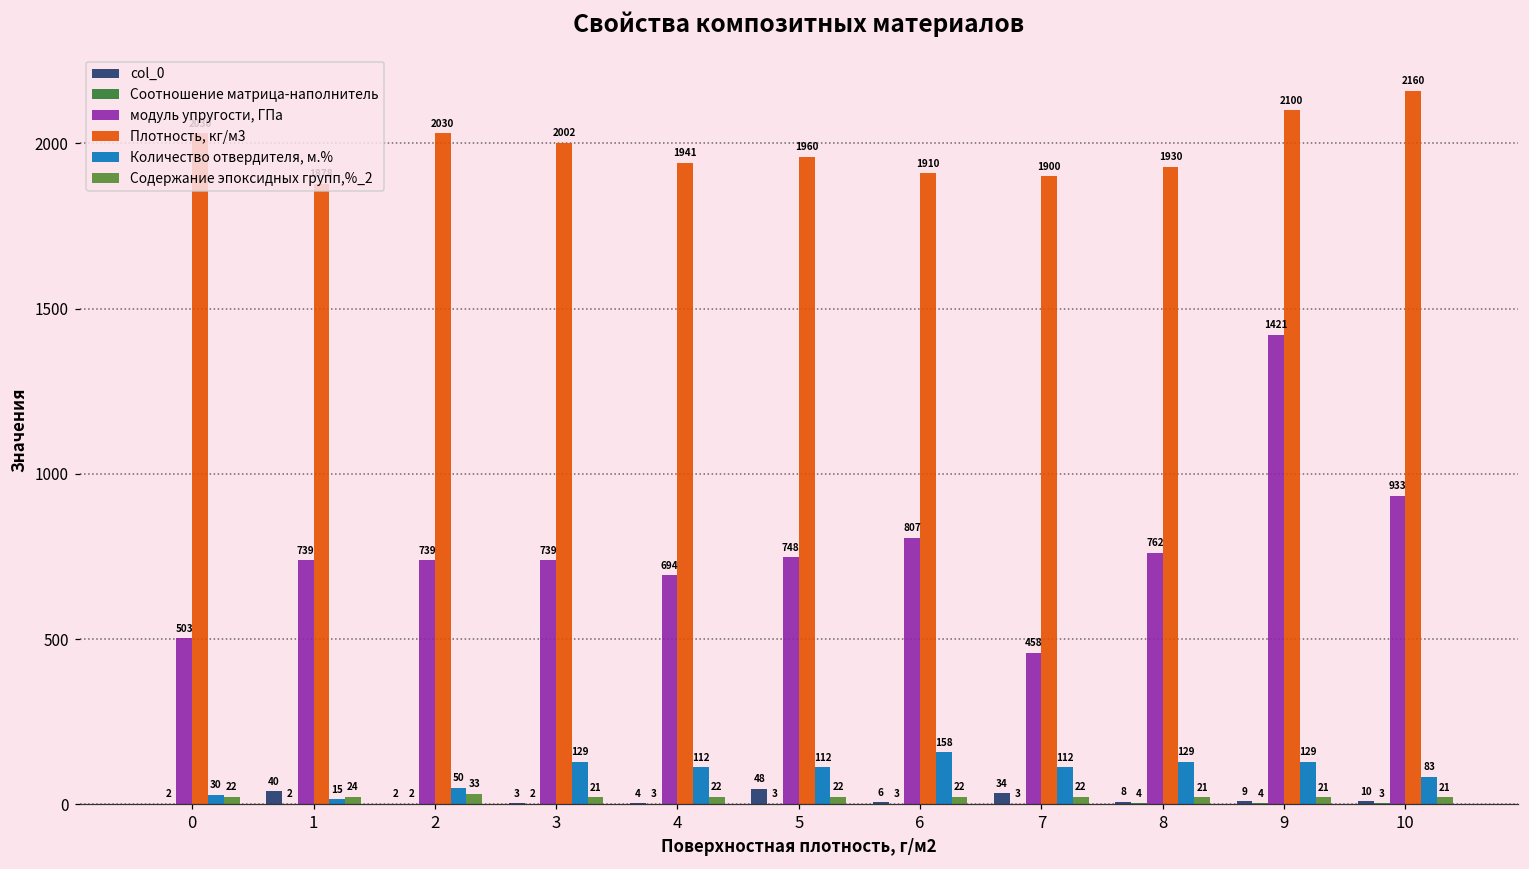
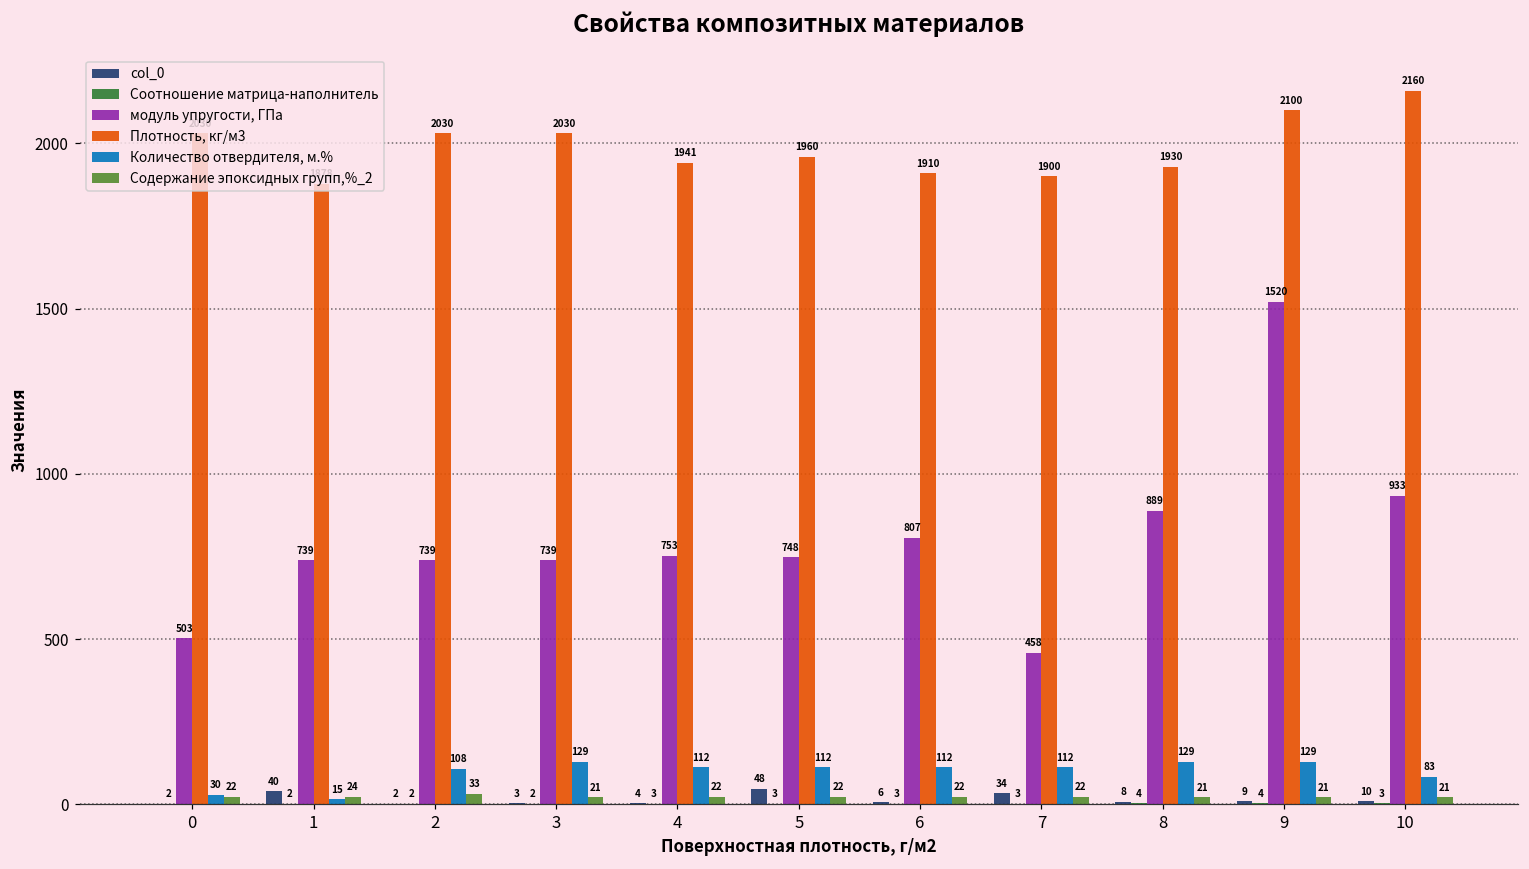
  {
    "col_0": {
      "1": 40,
      "2": 2,
      "3": 3,
      "4": 4,
      "5": 48,
      "6": 6,
      "7": 34,
      "8": 8,
      "9": 9,
      "10": 10
    },
    "модуль упругости, ГПа": {
      "0": 503,
      "1": 739,
      "2": 739,
      "3": 739,
-     "4": 694,
+     "4": 753,
      "5": 748,
      "6": 807,
      "7": 458,
-     "8": 762,
-     "9": 1421,
+     "8": 889,
+     "9": 1520,
      "10": 933
    },
    "Плотность, кг/м3": {
      "2": 2030,
-     "3": 2002,
+     "3": 2030,
      "4": 1941,
      "5": 1960,
      "6": 1910,
      "7": 1900,
      "8": 1930,
      "9": 2100,
      "10": 2160
    },
    "Количество отвердителя, м.%": {
      "0": 30,
      "1": 15,
-     "2": 50,
+     "2": 108,
      "3": 129,
      "4": 112,
      "5": 112,
-     "6": 158,
+     "6": 112,
      "7": 112,
      "8": 129,
      "9": 129,
      "10": 83
    }
  }
